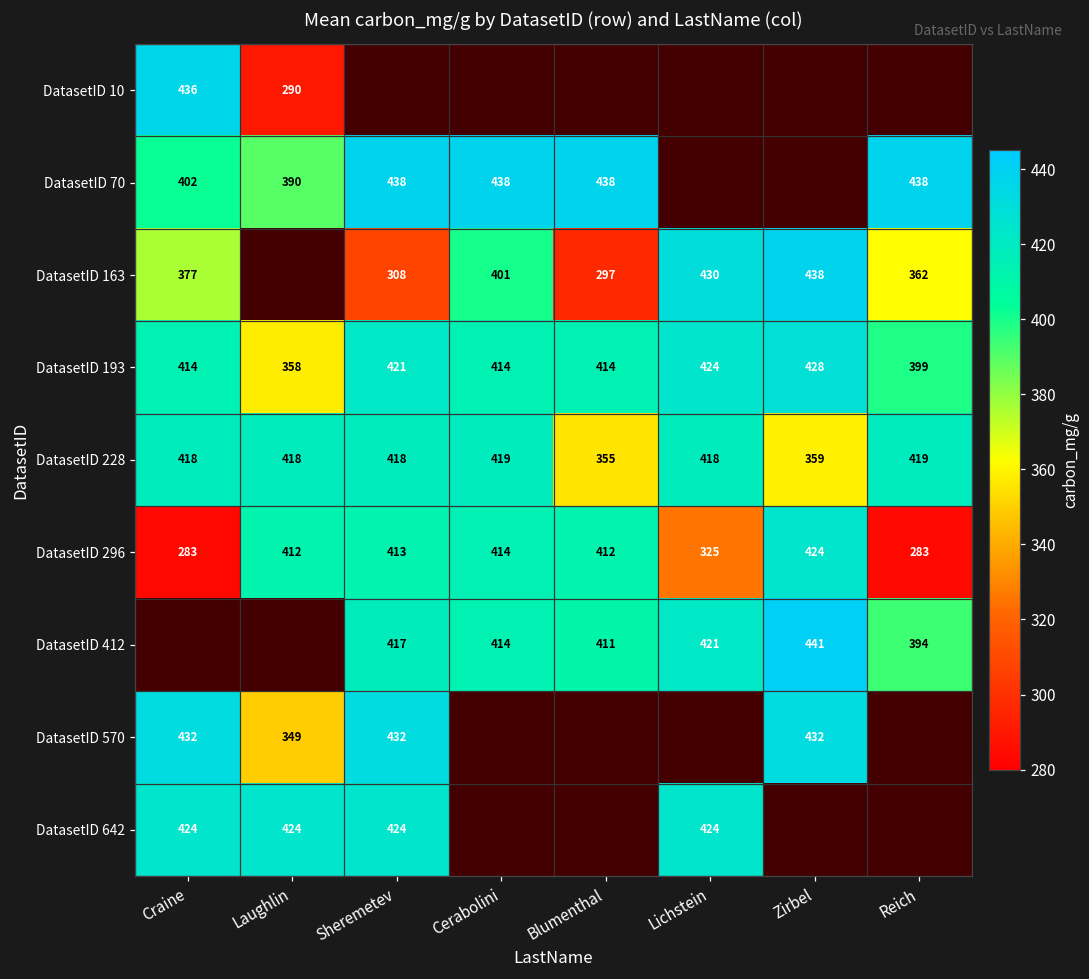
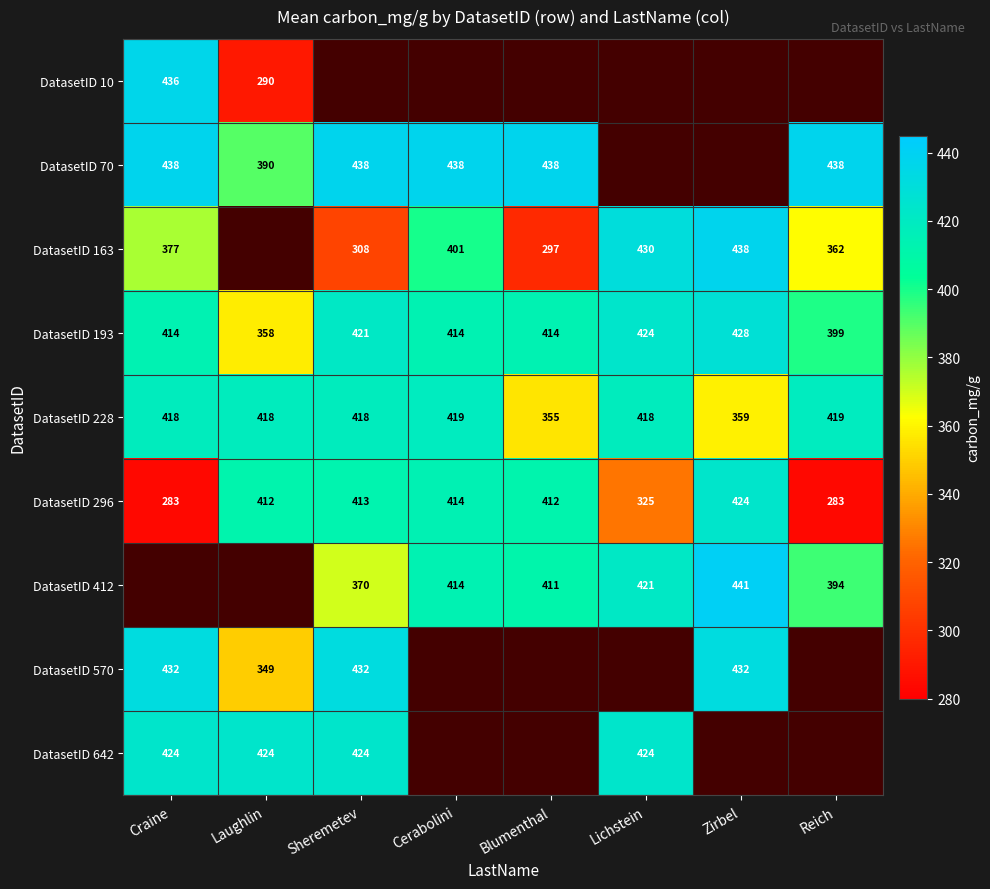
  {
    "DatasetID 10": {
      "Craine": 436,
      "Laughlin": 290
    },
    "DatasetID 70": {
-     "Craine": 402,
+     "Craine": 438,
      "Laughlin": 390,
      "Sheremetev": 438,
      "Cerabolini": 438,
      "Blumenthal": 438,
      "Reich": 438
    },
    "DatasetID 163": {
      "Craine": 377,
      "Sheremetev": 308,
      "Cerabolini": 401,
      "Blumenthal": 297,
      "Lichstein": 430,
      "Zirbel": 438,
      "Reich": 362
    },
    "DatasetID 193": {
      "Craine": 414,
      "Laughlin": 358,
      "Sheremetev": 421,
      "Cerabolini": 414,
      "Blumenthal": 414,
      "Lichstein": 424,
      "Zirbel": 428,
      "Reich": 399
    },
    "DatasetID 228": {
      "Craine": 418,
      "Laughlin": 418,
      "Sheremetev": 418,
      "Cerabolini": 419,
      "Blumenthal": 355,
      "Lichstein": 418,
      "Zirbel": 359,
      "Reich": 419
    },
    "DatasetID 296": {
      "Craine": 283,
      "Laughlin": 412,
      "Sheremetev": 413,
      "Cerabolini": 414,
      "Blumenthal": 412,
      "Lichstein": 325,
      "Zirbel": 424,
      "Reich": 283
    },
    "DatasetID 412": {
-     "Sheremetev": 417,
+     "Sheremetev": 370,
      "Cerabolini": 414,
      "Blumenthal": 411,
      "Lichstein": 421,
      "Zirbel": 441,
      "Reich": 394
    },
    "DatasetID 570": {
      "Craine": 432,
      "Laughlin": 349,
      "Sheremetev": 432,
      "Zirbel": 432
    },
    "DatasetID 642": {
      "Craine": 424,
      "Laughlin": 424,
      "Sheremetev": 424,
      "Lichstein": 424
    }
  }
